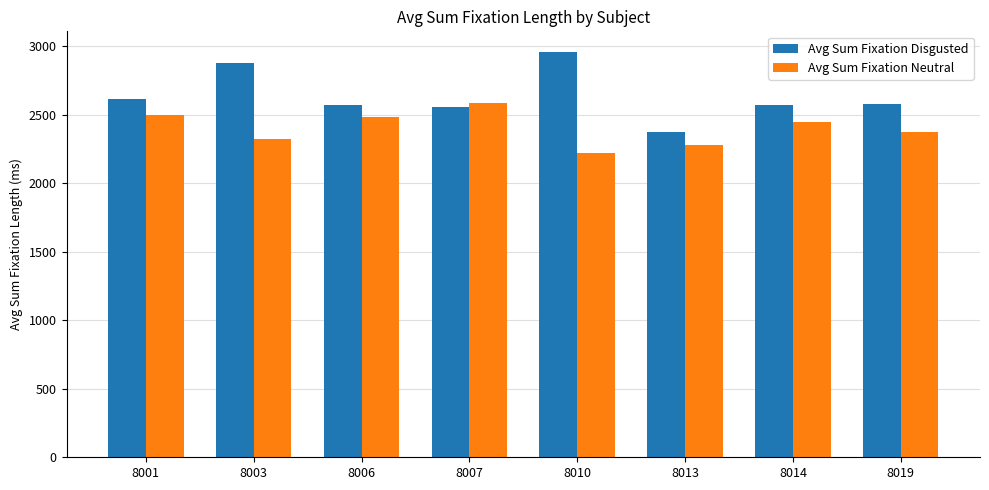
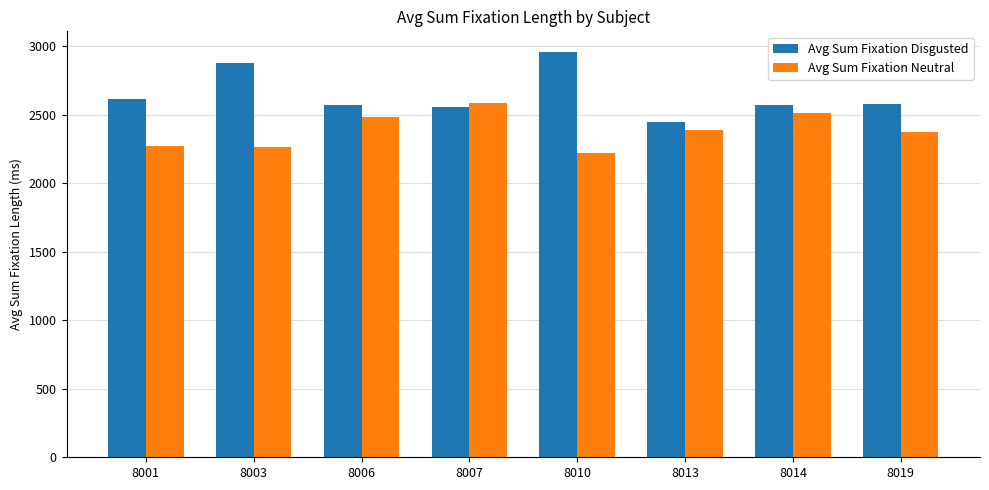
  {
    "Avg Sum Fixation Disgusted": {
      "8001": 2620,
      "8003": 2880,
      "8006": 2570,
      "8007": 2560,
      "8010": 2960,
-     "8013": 2370,
+     "8013": 2450,
      "8014": 2570,
      "8019": 2580
    },
    "Avg Sum Fixation Neutral": {
-     "8001": 2500,
-     "8003": 2330,
+     "8001": 2270,
+     "8003": 2270,
      "8006": 2480,
      "8007": 2590,
      "8010": 2220,
-     "8013": 2280,
-     "8014": 2450,
+     "8013": 2390,
+     "8014": 2510,
      "8019": 2380
    }
  }
